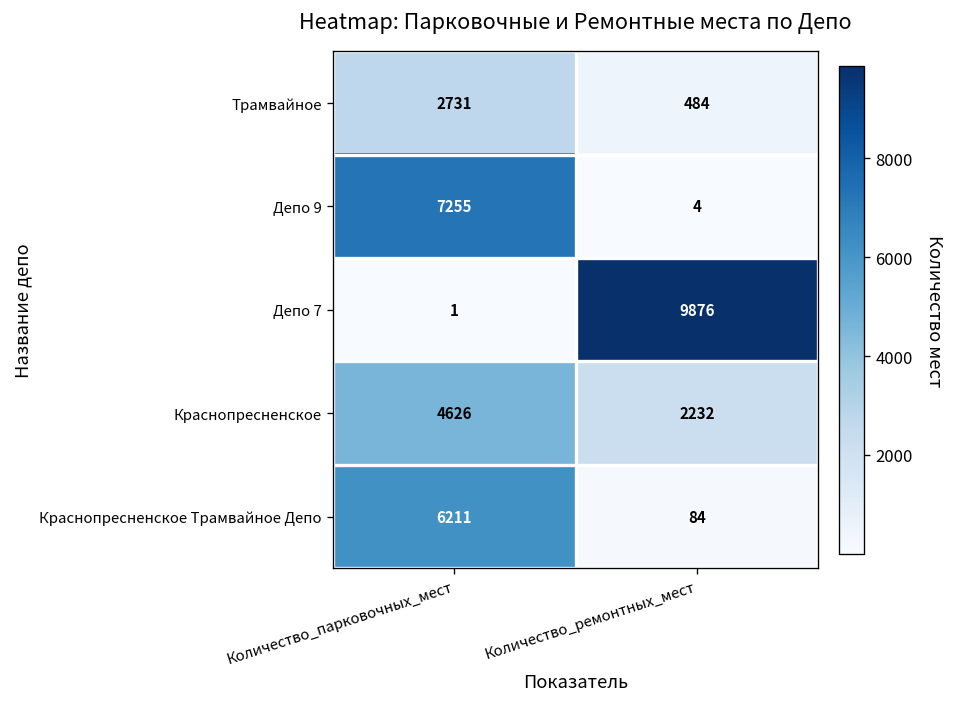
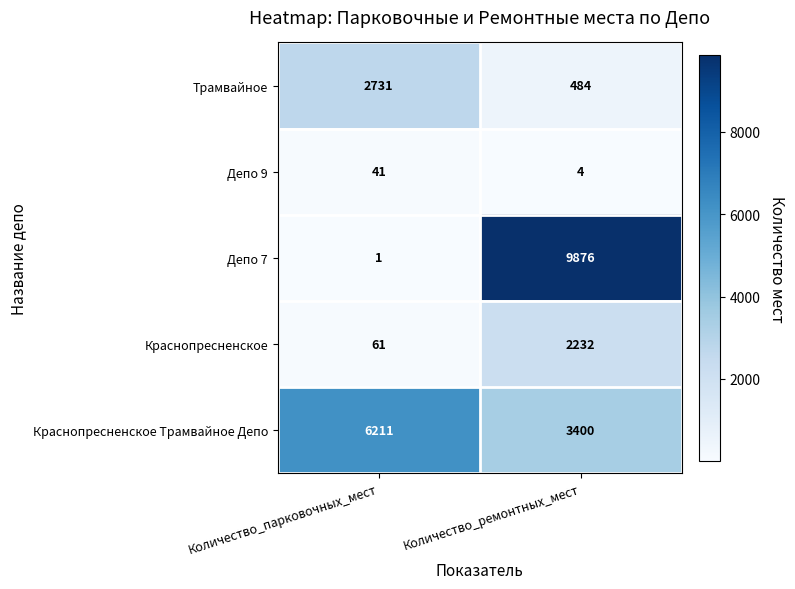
  {
    "Трамвайное": {
      "Количество_парковочных_мест": 2731,
      "Количество_ремонтных_мест": 484
    },
    "Депо 9": {
-     "Количество_парковочных_мест": 7255,
+     "Количество_парковочных_мест": 41,
      "Количество_ремонтных_мест": 4
    },
    "Депо 7": {
      "Количество_парковочных_мест": 1,
      "Количество_ремонтных_мест": 9876
    },
    "Краснопресненское": {
-     "Количество_парковочных_мест": 4626,
+     "Количество_парковочных_мест": 61,
      "Количество_ремонтных_мест": 2232
    },
    "Краснопресненское Трамвайное Депо": {
      "Количество_парковочных_мест": 6211,
-     "Количество_ремонтных_мест": 84
+     "Количество_ремонтных_мест": 3400
    }
  }
